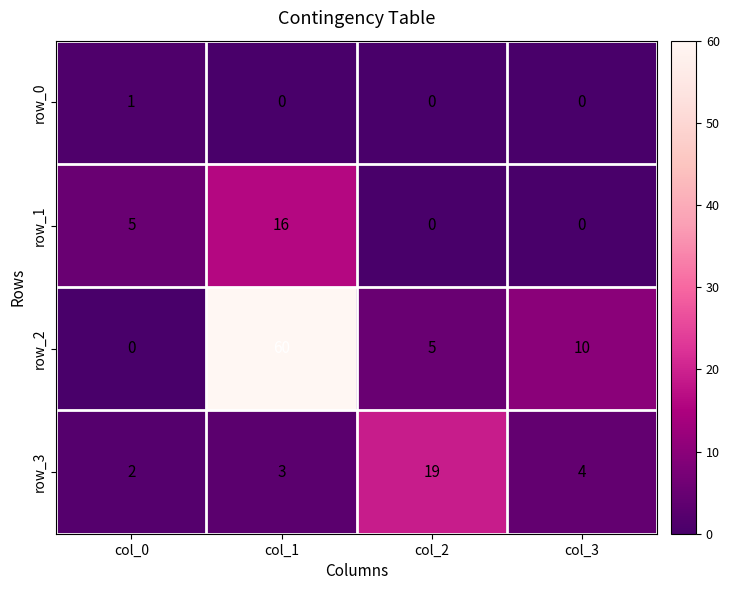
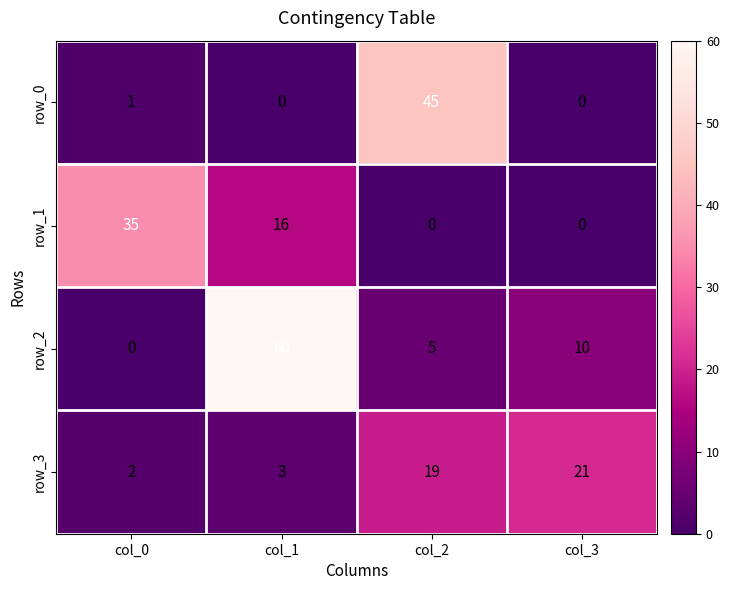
  {
    "row_0": {
      "col_0": 1,
      "col_1": 0,
-     "col_2": 0,
+     "col_2": 45,
      "col_3": 0
    },
    "row_1": {
-     "col_0": 5,
+     "col_0": 35,
      "col_1": 16,
      "col_2": 0,
      "col_3": 0
    },
    "row_2": {
      "col_0": 0,
      "col_2": 5,
      "col_3": 10
    },
    "row_3": {
      "col_0": 2,
      "col_1": 3,
      "col_2": 19,
-     "col_3": 4
+     "col_3": 21
    }
  }
